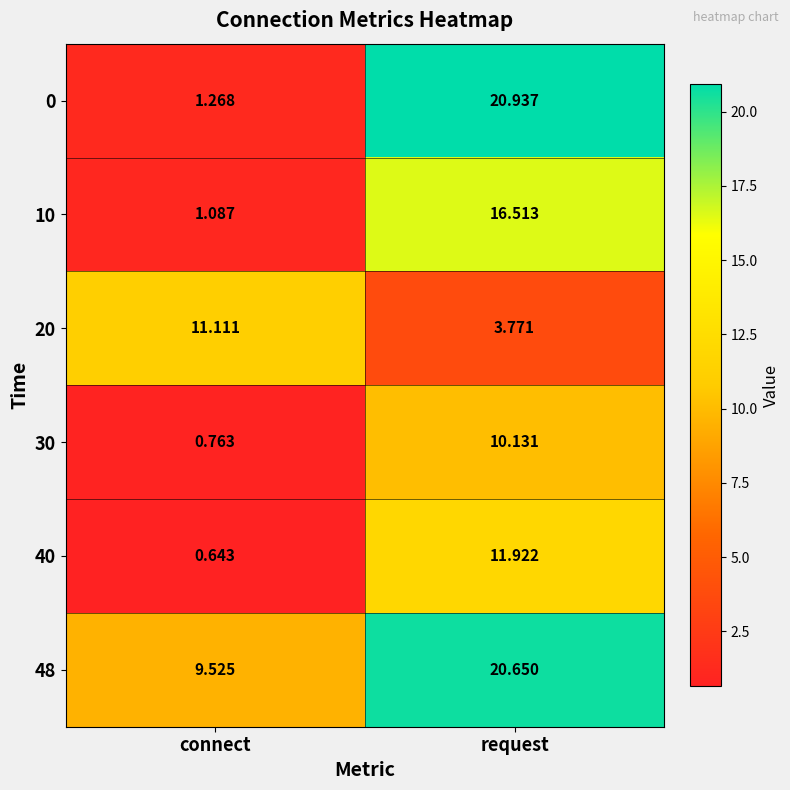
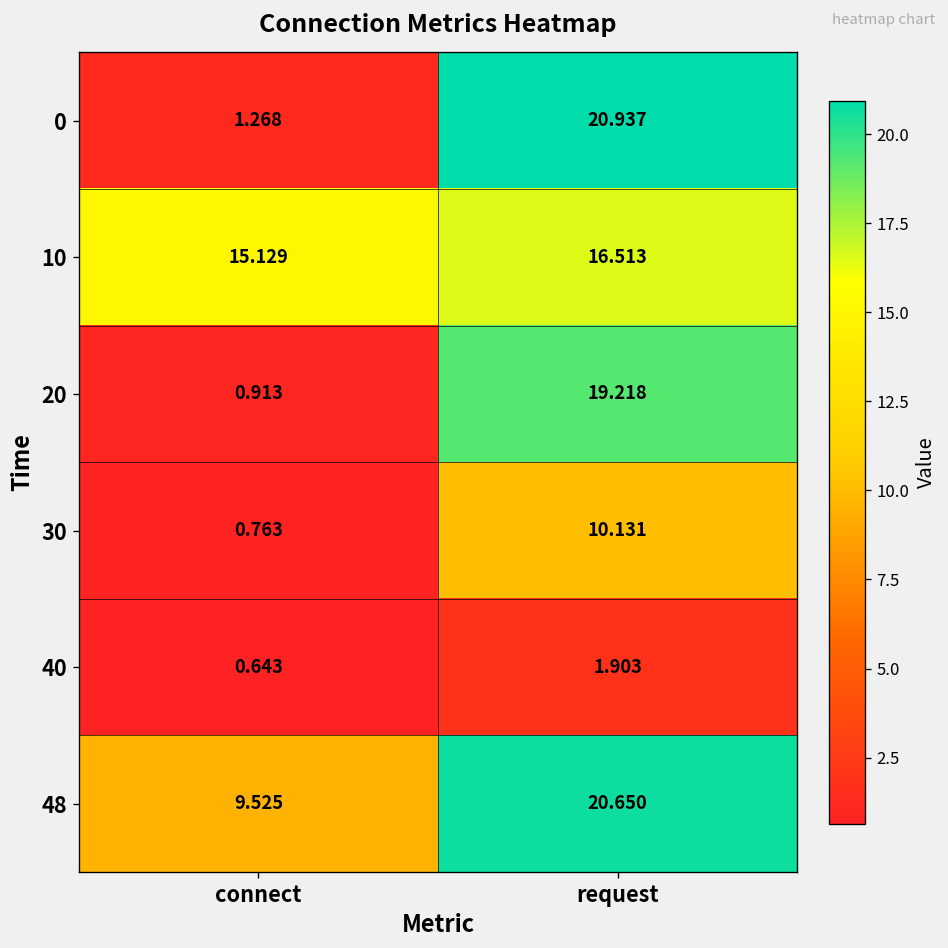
  {
    "0": {
      "connect": 1.268,
      "request": 20.937
    },
    "10": {
-     "connect": 1.087,
+     "connect": 15.129,
      "request": 16.513
    },
    "20": {
-     "connect": 11.111,
-     "request": 3.771
+     "connect": 0.913,
+     "request": 19.218
    },
    "30": {
      "connect": 0.763,
      "request": 10.131
    },
    "40": {
      "connect": 0.643,
-     "request": 11.922
+     "request": 1.903
    },
    "48": {
      "connect": 9.525,
      "request": 20.650
    }
  }
